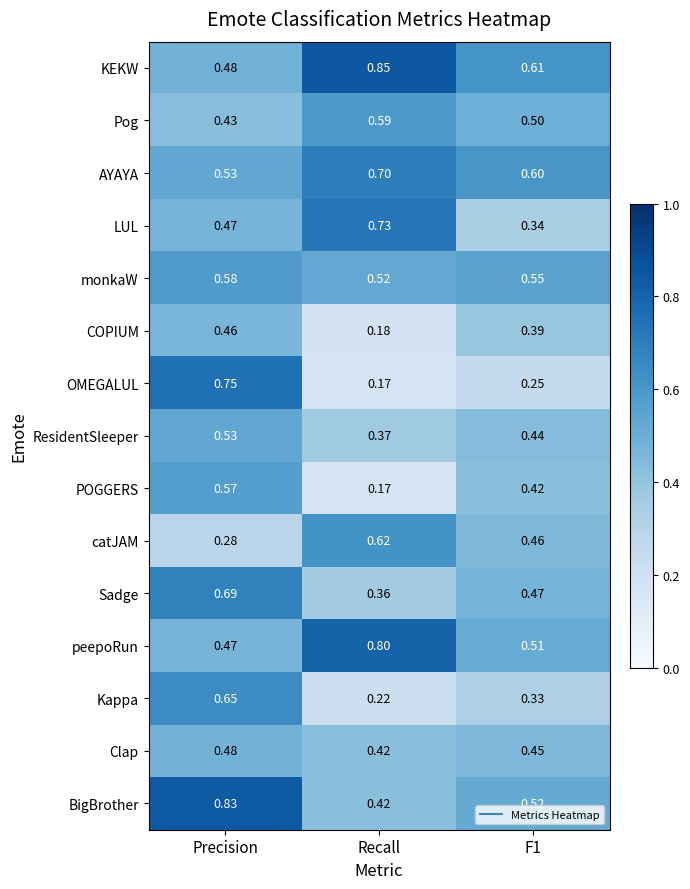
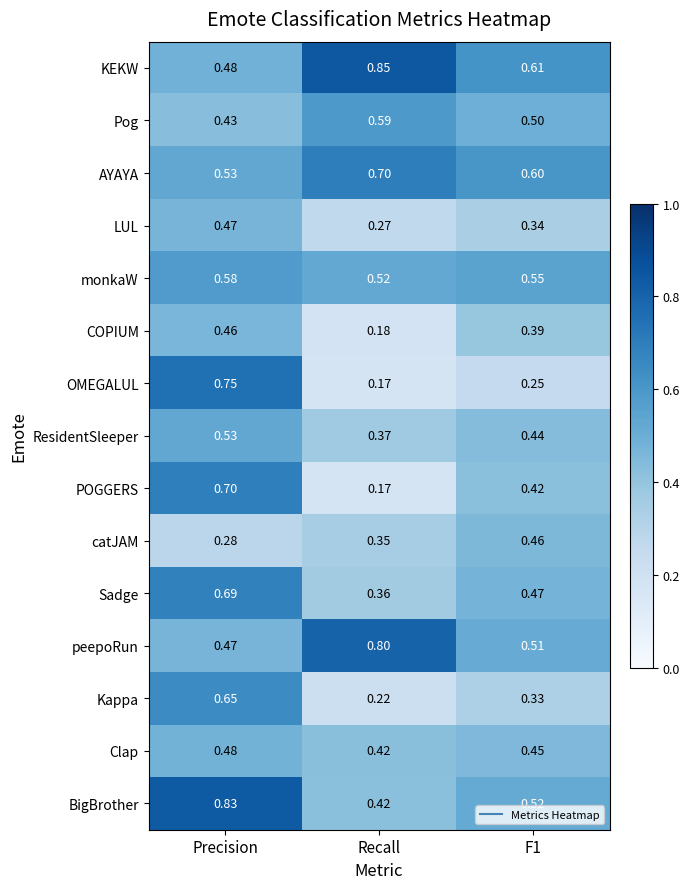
  {
    "KEKW": {
      "Precision": 0.48,
      "Recall": 0.85,
      "F1": 0.61
    },
    "Pog": {
      "Precision": 0.43,
      "Recall": 0.59,
      "F1": 0.50
    },
    "AYAYA": {
      "Precision": 0.53,
      "Recall": 0.70,
      "F1": 0.60
    },
    "LUL": {
      "Precision": 0.47,
-     "Recall": 0.73,
+     "Recall": 0.27,
      "F1": 0.34
    },
    "monkaW": {
      "Precision": 0.58,
      "Recall": 0.52,
      "F1": 0.55
    },
    "COPIUM": {
      "Precision": 0.46,
      "Recall": 0.18,
      "F1": 0.39
    },
    "OMEGALUL": {
      "Precision": 0.75,
      "Recall": 0.17,
      "F1": 0.25
    },
    "ResidentSleeper": {
      "Precision": 0.53,
      "Recall": 0.37,
      "F1": 0.44
    },
    "POGGERS": {
-     "Precision": 0.57,
+     "Precision": 0.70,
      "Recall": 0.17,
      "F1": 0.42
    },
    "catJAM": {
      "Precision": 0.28,
-     "Recall": 0.62,
+     "Recall": 0.35,
      "F1": 0.46
    },
    "Sadge": {
      "Precision": 0.69,
      "Recall": 0.36,
      "F1": 0.47
    },
    "peepoRun": {
      "Precision": 0.47,
      "Recall": 0.80,
      "F1": 0.51
    },
    "Kappa": {
      "Precision": 0.65,
      "Recall": 0.22,
      "F1": 0.33
    },
    "Clap": {
      "Precision": 0.48,
      "Recall": 0.42,
      "F1": 0.45
    },
    "BigBrother": {
      "Precision": 0.83,
      "Recall": 0.42
    }
  }
